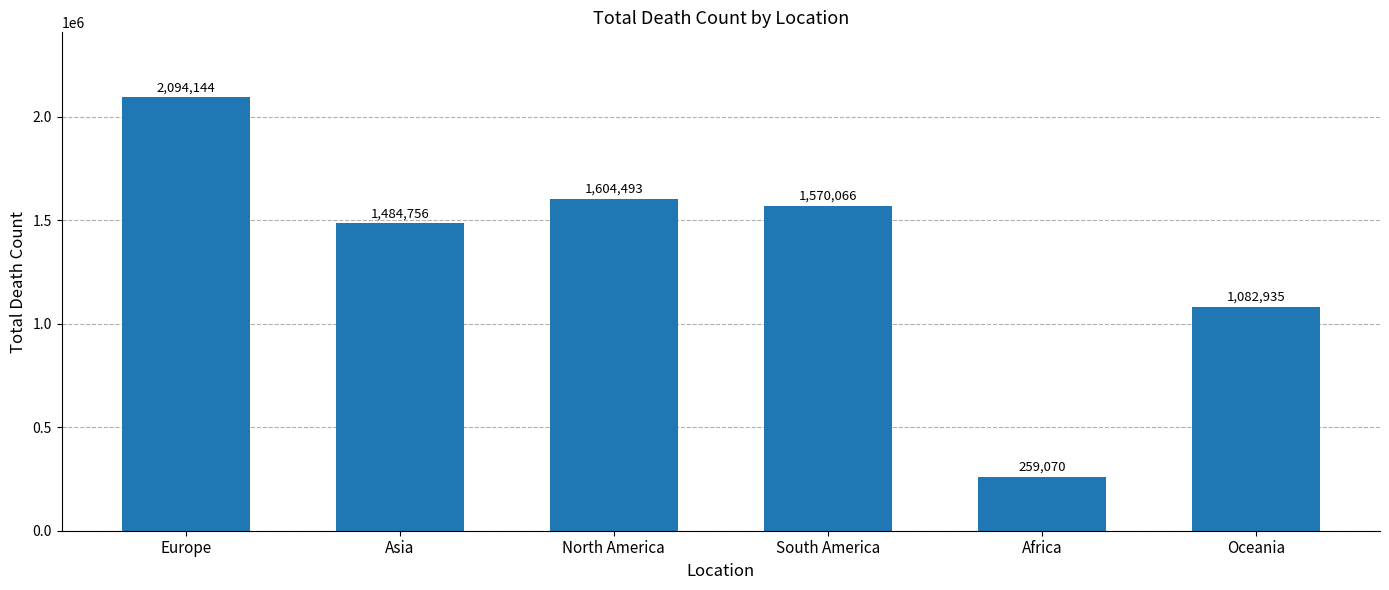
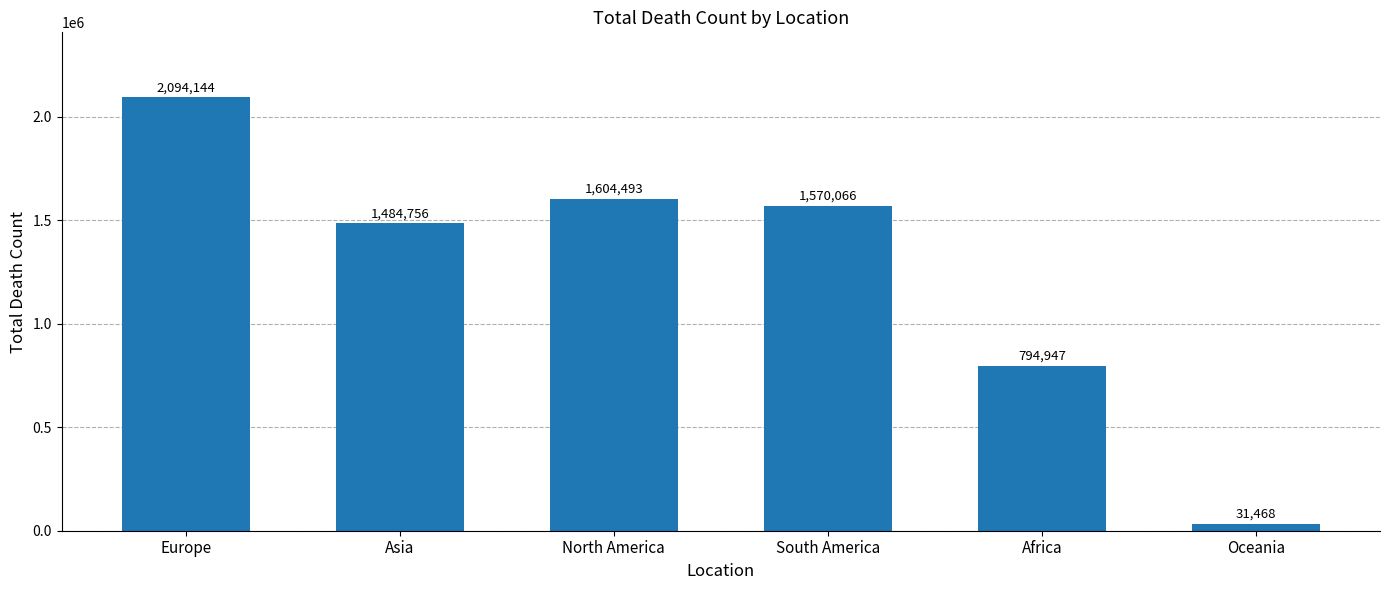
  {
    "Europe": "2,094,144",
    "Asia": "1,484,756",
    "North America": "1,604,493",
    "South America": "1,570,066",
-   "Africa": "259,070",
-   "Oceania": "1,082,935"
+   "Africa": "794,947",
+   "Oceania": "31,468"
  }
